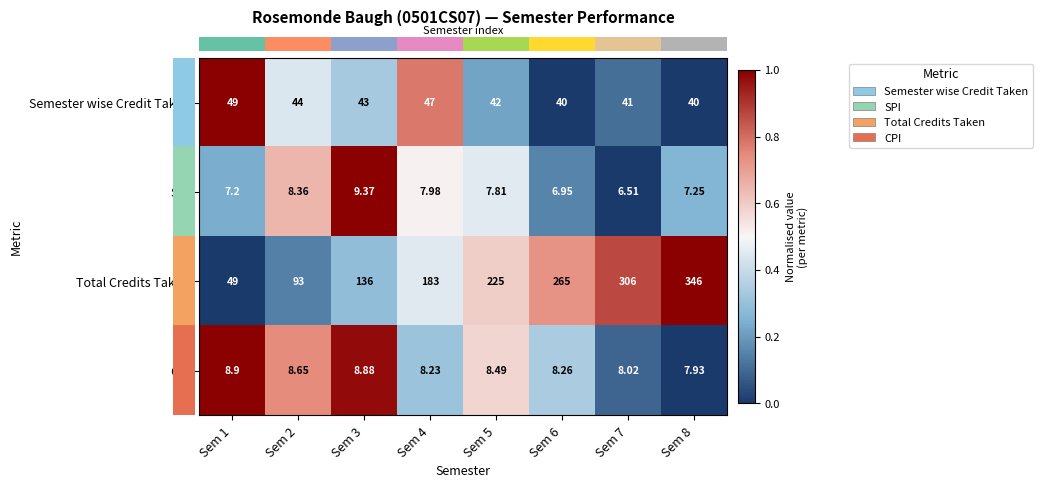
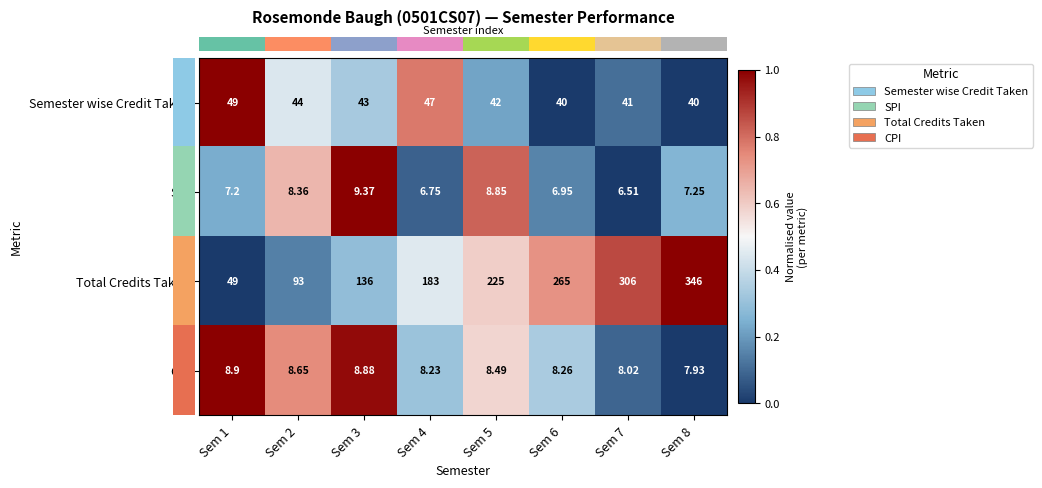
  {
    "Semester wise Credit Taken": {
      "Sem 1": 49,
      "Sem 2": 44,
      "Sem 3": 43,
      "Sem 4": 47,
      "Sem 5": 42,
      "Sem 6": 40,
      "Sem 7": 41,
      "Sem 8": 40
    },
    "SPI": {
      "Sem 1": 7.2,
      "Sem 2": 8.36,
      "Sem 3": 9.37,
-     "Sem 4": 7.98,
-     "Sem 5": 7.81,
+     "Sem 4": 6.75,
+     "Sem 5": 8.85,
      "Sem 6": 6.95,
      "Sem 7": 6.51,
      "Sem 8": 7.25
    },
    "Total Credits Taken": {
      "Sem 1": 49,
      "Sem 2": 93,
      "Sem 3": 136,
      "Sem 4": 183,
      "Sem 5": 225,
      "Sem 6": 265,
      "Sem 7": 306,
      "Sem 8": 346
    },
    "CPI": {
      "Sem 1": 8.9,
      "Sem 2": 8.65,
      "Sem 3": 8.88,
      "Sem 4": 8.23,
      "Sem 5": 8.49,
      "Sem 6": 8.26,
      "Sem 7": 8.02,
      "Sem 8": 7.93
    }
  }
